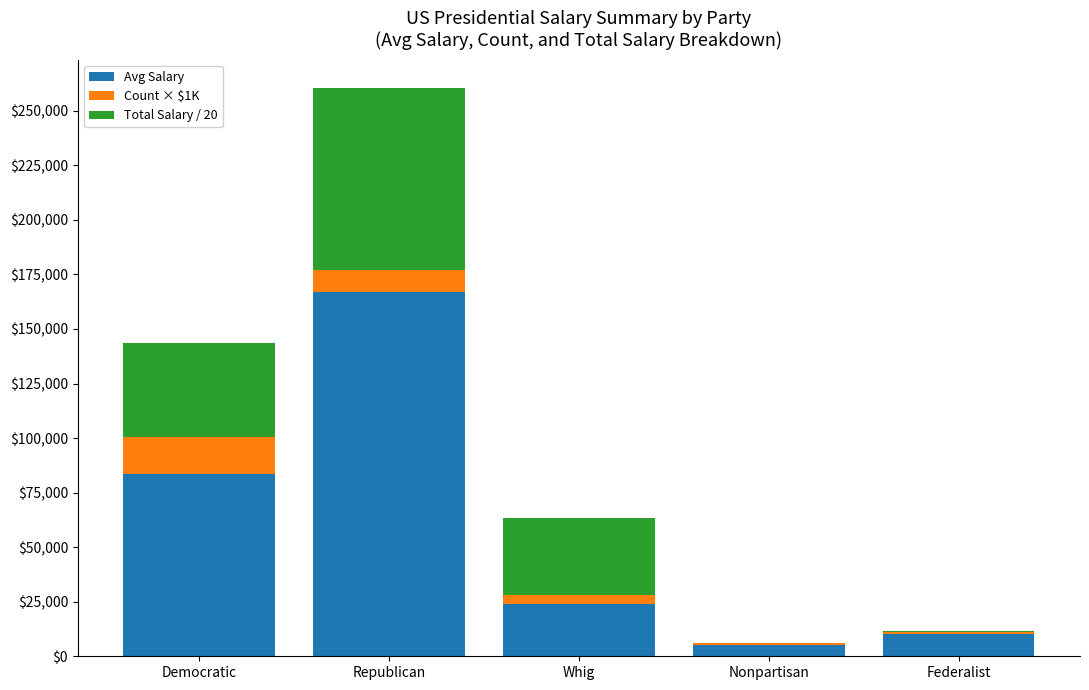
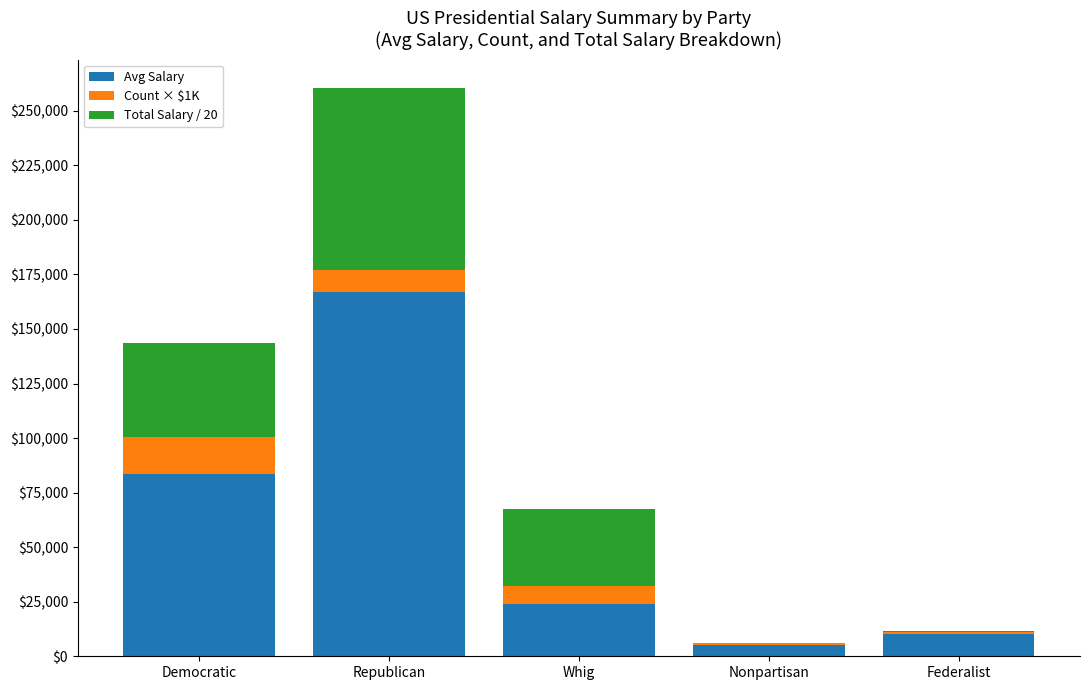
  {
    "Avg Salary": {
      "Democratic": "$84,000",
      "Republican": "$167,000",
      "Whig": "$24,000",
      "Nonpartisan": "$5,000",
      "Federalist": "$10,000"
    },
    "Count × $1K": {
      "Democratic": "$17,000",
      "Republican": "$10,000",
-     "Whig": "$4,000"
+     "Whig": "$8,000"
    },
    "Total Salary / 20": {
      "Democratic": "$43,000",
      "Republican": "$84,000",
      "Whig": "$36,000"
    }
  }
